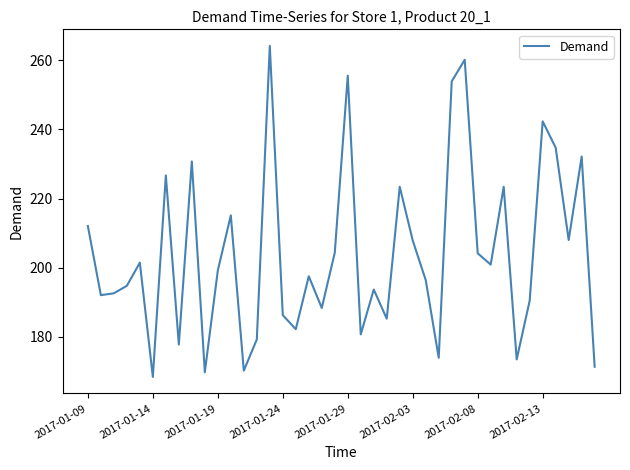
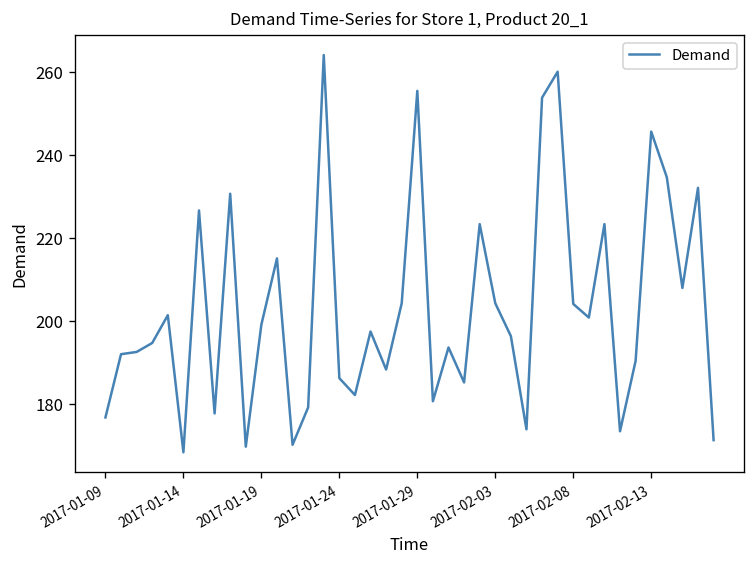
  {
-   "2017-01-09": 212,
+   "2017-01-09": 177,
    "2017-01-14": 168,
    "2017-01-19": 199,
    "2017-01-24": 186,
    "2017-01-29": 256,
-   "2017-02-03": 208,
+   "2017-02-03": 204,
    "2017-02-08": 204,
-   "2017-02-13": 242
+   "2017-02-13": 246
  }
